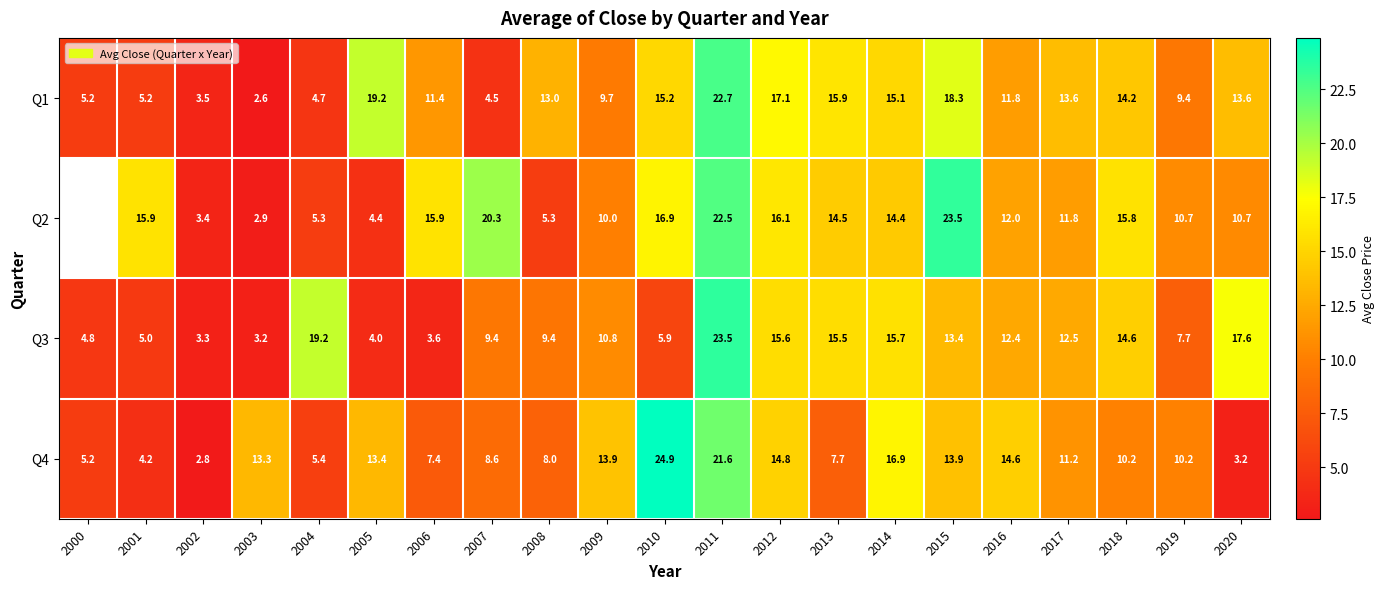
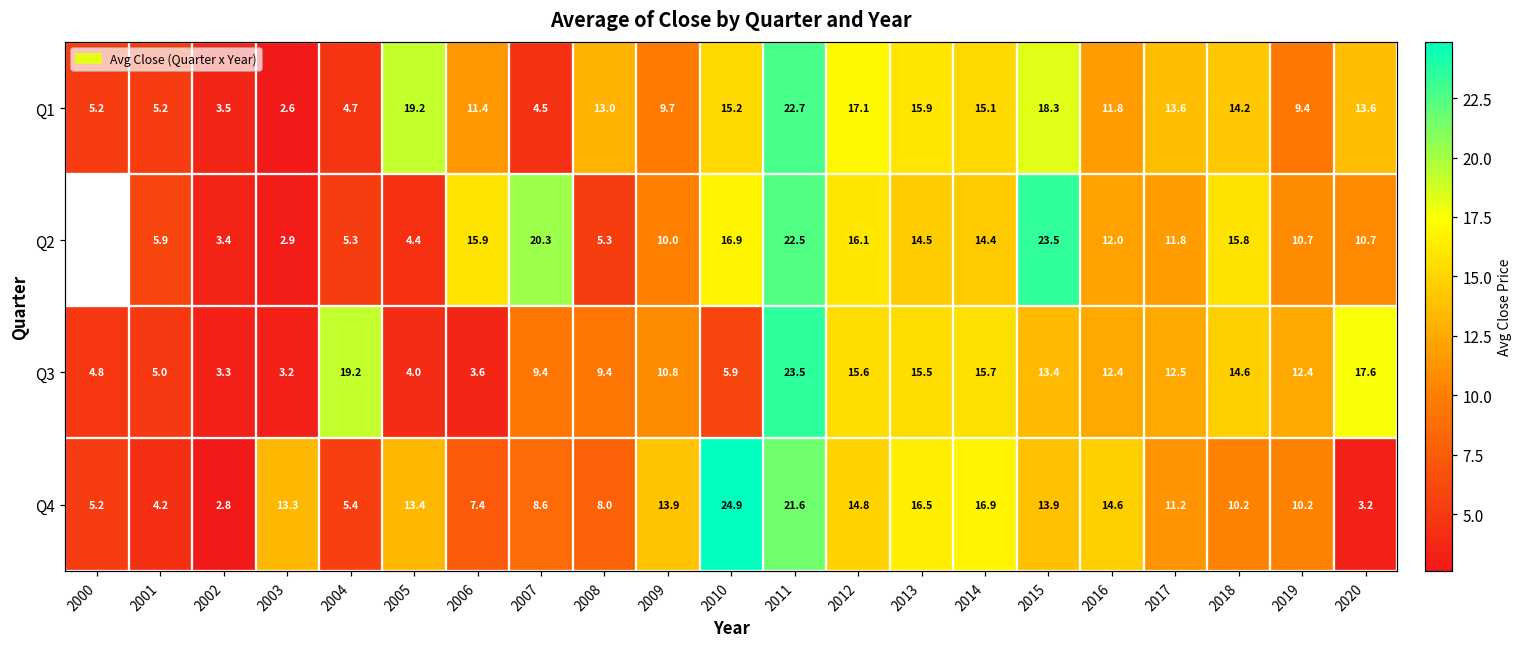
  {
    "Q1": {
      "2000": 5.2,
      "2001": 5.2,
      "2002": 3.5,
      "2003": 2.6,
      "2004": 4.7,
      "2005": 19.2,
      "2006": 11.4,
      "2007": 4.5,
      "2008": 13.0,
      "2009": 9.7,
      "2010": 15.2,
      "2011": 22.7,
      "2012": 17.1,
      "2013": 15.9,
      "2014": 15.1,
      "2015": 18.3,
      "2016": 11.8,
      "2017": 13.6,
      "2018": 14.2,
      "2019": 9.4,
      "2020": 13.6
    },
    "Q2": {
-     "2001": 15.9,
+     "2001": 5.9,
      "2002": 3.4,
      "2003": 2.9,
      "2004": 5.3,
      "2005": 4.4,
      "2006": 15.9,
      "2007": 20.3,
      "2008": 5.3,
      "2009": 10.0,
      "2010": 16.9,
      "2011": 22.5,
      "2012": 16.1,
      "2013": 14.5,
      "2014": 14.4,
      "2015": 23.5,
      "2016": 12.0,
      "2017": 11.8,
      "2018": 15.8,
      "2019": 10.7,
      "2020": 10.7
    },
    "Q3": {
      "2000": 4.8,
      "2001": 5.0,
      "2002": 3.3,
      "2003": 3.2,
      "2004": 19.2,
      "2005": 4.0,
      "2006": 3.6,
      "2007": 9.4,
      "2008": 9.4,
      "2009": 10.8,
      "2010": 5.9,
      "2011": 23.5,
      "2012": 15.6,
      "2013": 15.5,
      "2014": 15.7,
      "2015": 13.4,
      "2016": 12.4,
      "2017": 12.5,
      "2018": 14.6,
-     "2019": 7.7,
+     "2019": 12.4,
      "2020": 17.6
    },
    "Q4": {
      "2000": 5.2,
      "2001": 4.2,
      "2002": 2.8,
      "2003": 13.3,
      "2004": 5.4,
      "2005": 13.4,
      "2006": 7.4,
      "2007": 8.6,
      "2008": 8.0,
      "2009": 13.9,
      "2010": 24.9,
      "2011": 21.6,
      "2012": 14.8,
-     "2013": 7.7,
+     "2013": 16.5,
      "2014": 16.9,
      "2015": 13.9,
      "2016": 14.6,
      "2017": 11.2,
      "2018": 10.2,
      "2019": 10.2,
      "2020": 3.2
    }
  }
